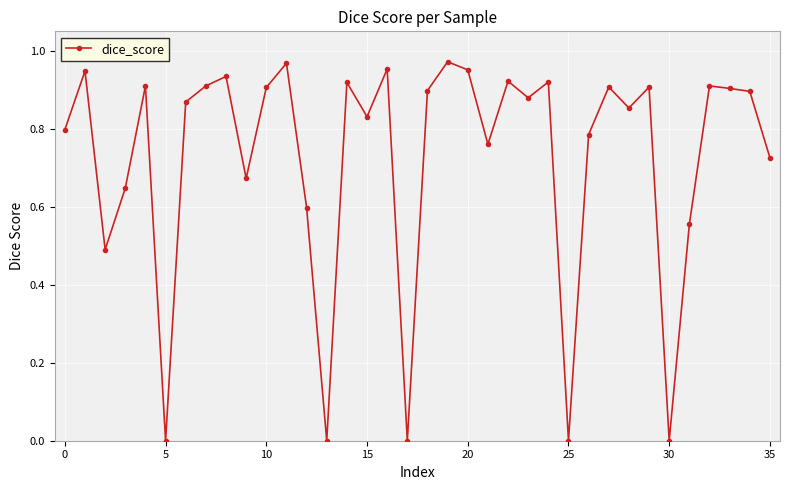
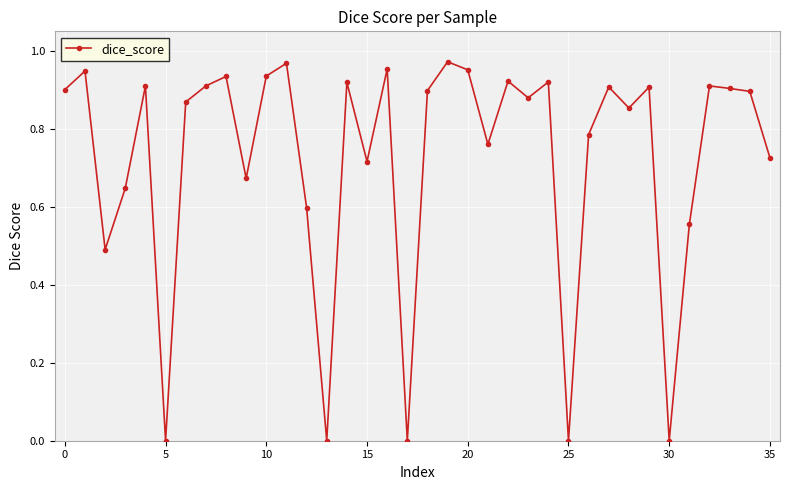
  {
-   "0": 0.80,
+   "0": 0.90,
    "5": 0.00,
-   "10": 0.91,
-   "15": 0.83,
+   "10": 0.94,
+   "15": 0.72,
    "20": 0.95,
    "25": 0.00,
    "30": 0.00,
    "35": 0.73
  }
